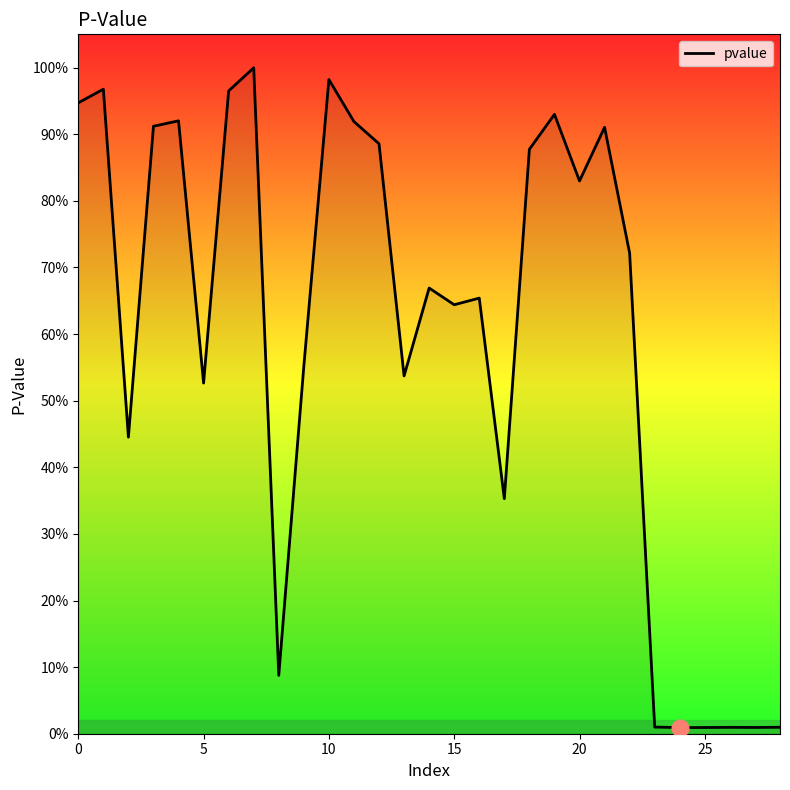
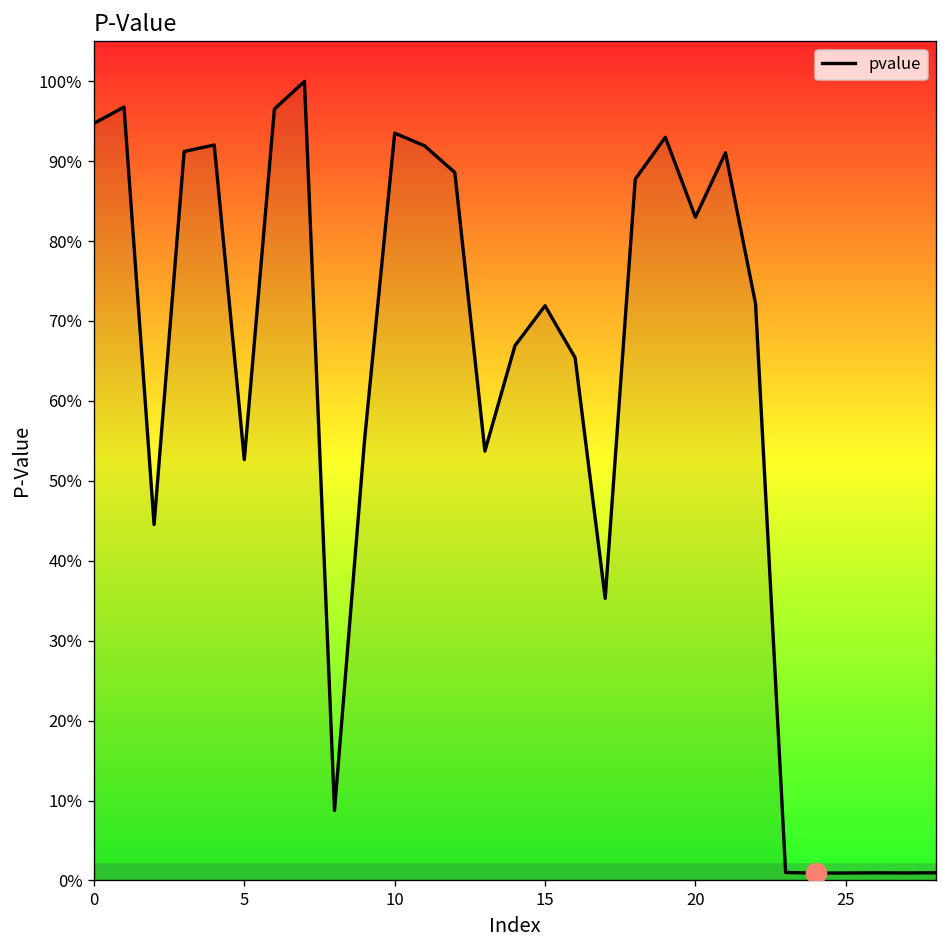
  {
    "pvalue": {
      "0": "95%",
      "5": "53%",
-     "10": "98%",
-     "15": "64%",
+     "10": "94%",
+     "15": "72%",
      "20": "83%"
    }
  }
